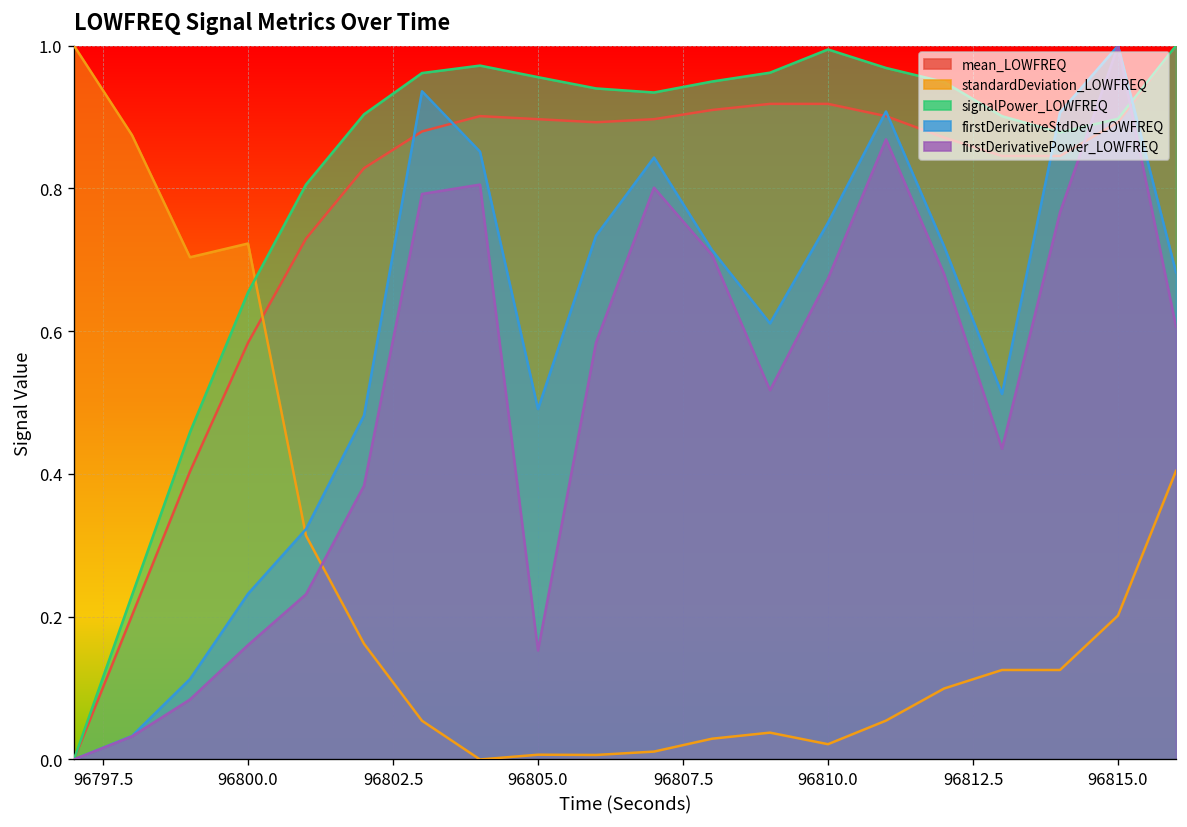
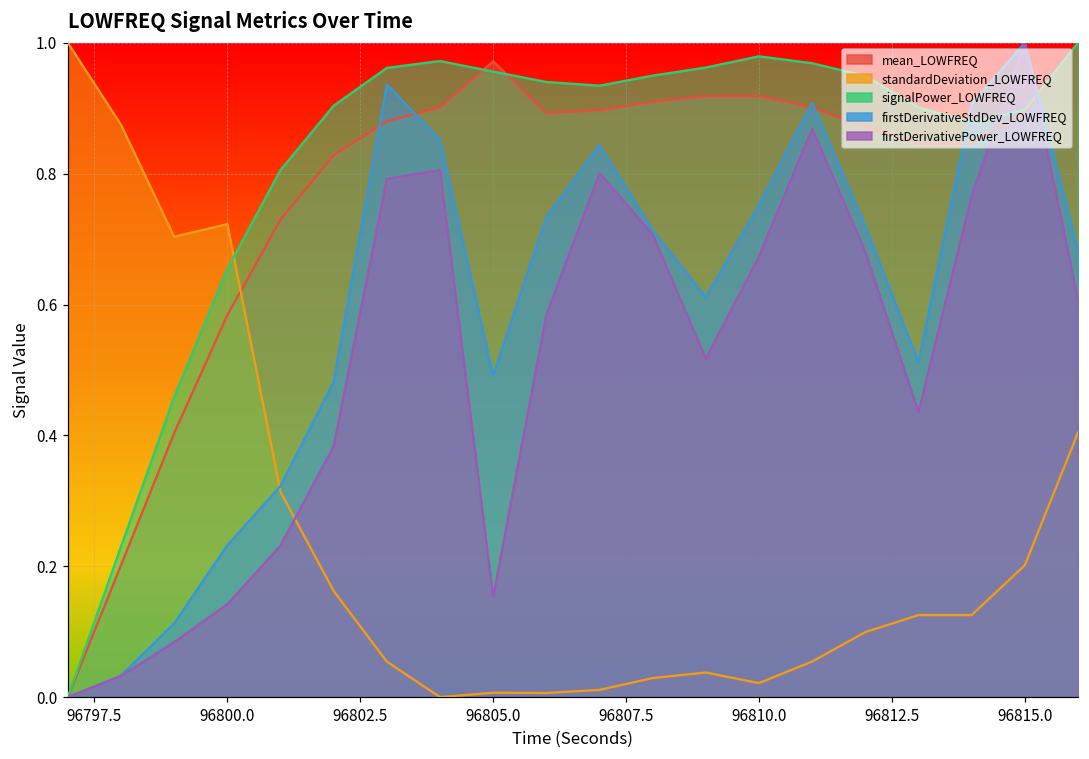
  {
    "mean_LOWFREQ": {
      "96800.0": 0.58,
-     "96805.0": 0.90,
+     "96805.0": 0.97,
      "96810.0": 0.92
    },
    "standardDeviation_LOWFREQ": {
      "96800.0": 0.72,
      "96805.0": 0.01,
      "96810.0": 0.02,
      "96815.0": 0.20
    },
    "signalPower_LOWFREQ": {
      "96800.0": 0.65,
      "96805.0": 0.96,
-     "96810.0": 0.99
+     "96810.0": 0.98
    },
    "firstDerivativeStdDev_LOWFREQ": {
      "96800.0": 0.23,
      "96805.0": 0.49,
      "96810.0": 0.75
    },
    "firstDerivativePower_LOWFREQ": {
-     "96800.0": 0.16,
+     "96800.0": 0.14,
      "96805.0": 0.15,
      "96810.0": 0.67
    }
  }
